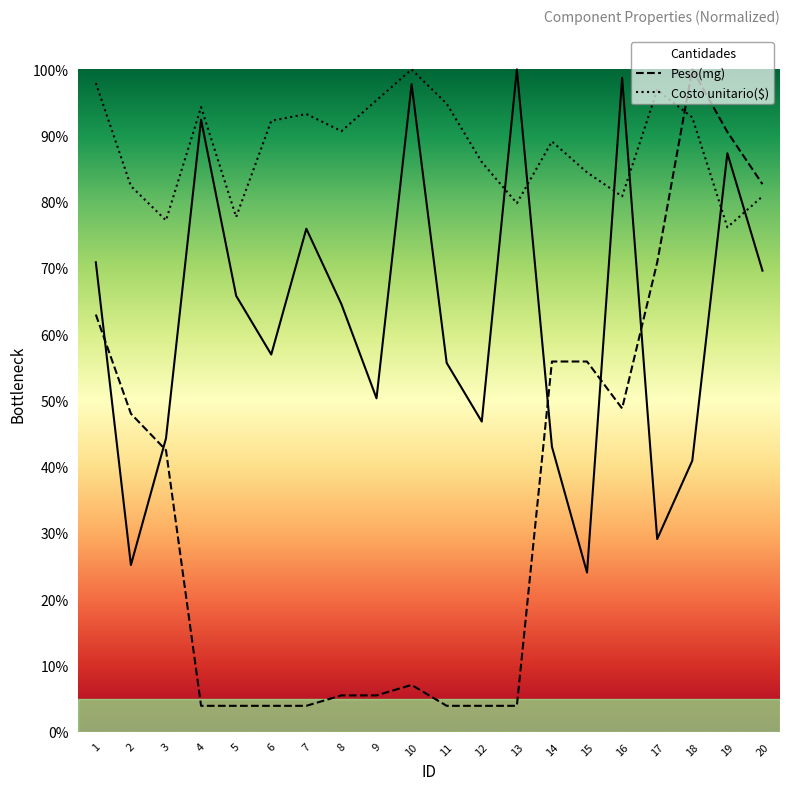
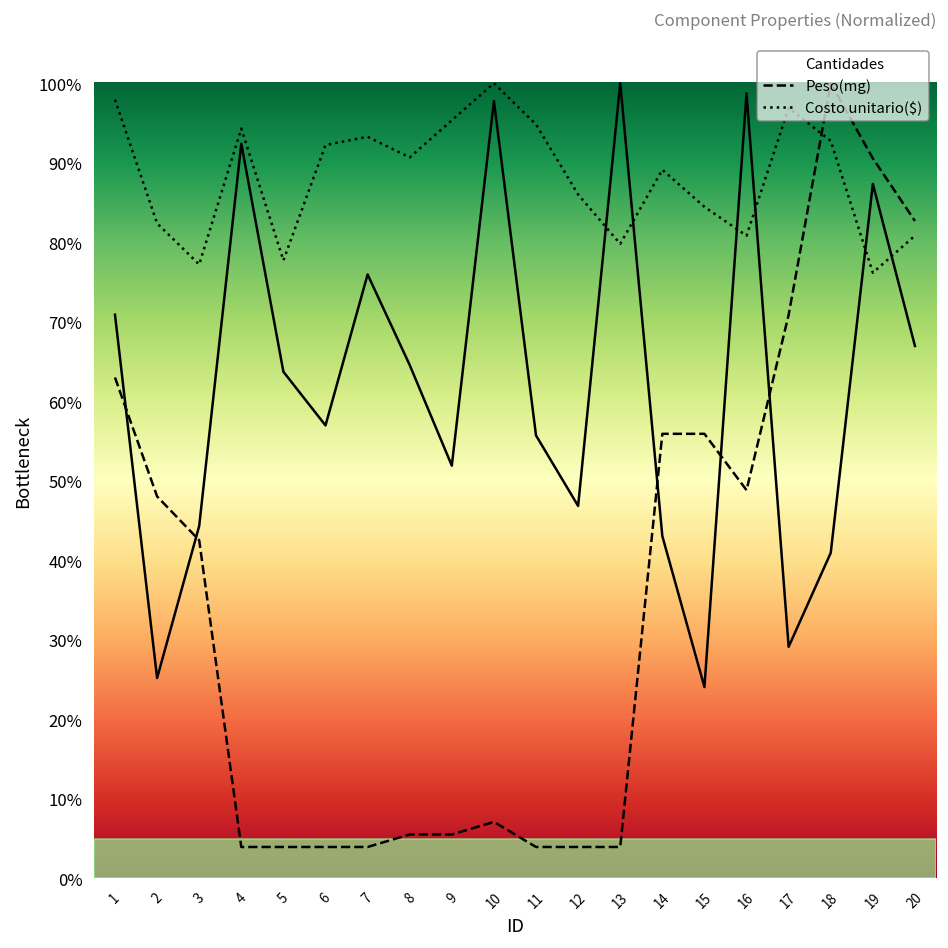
  {
    "Cantidades": {
      "1": "71%",
      "2": "25%",
      "3": "44%",
      "4": "92%",
-     "5": "66%",
+     "5": "64%",
      "6": "57%",
      "7": "76%",
      "8": "65%",
-     "9": "50%",
+     "9": "52%",
      "10": "98%",
      "11": "56%",
      "12": "47%",
      "13": "100%",
      "14": "43%",
      "15": "24%",
      "16": "99%",
      "17": "29%",
      "18": "41%",
      "19": "87%",
-     "20": "70%"
+     "20": "67%"
    }
  }
